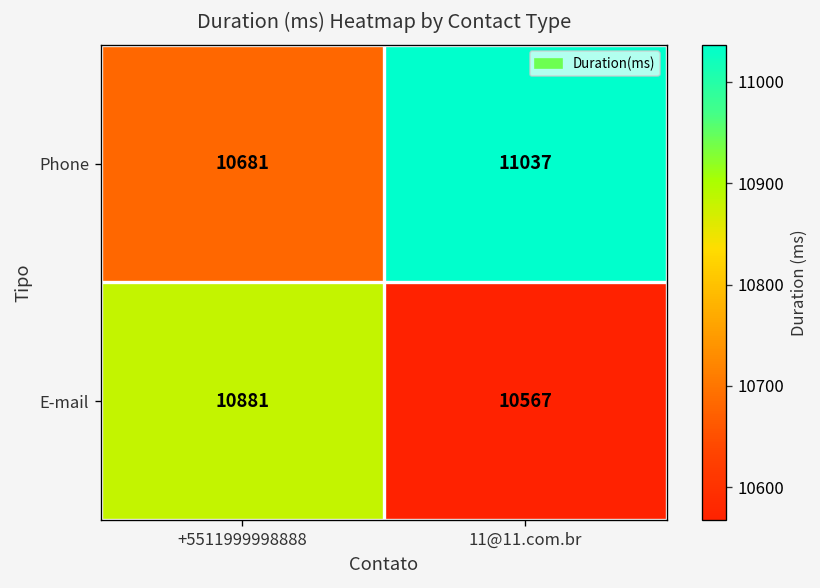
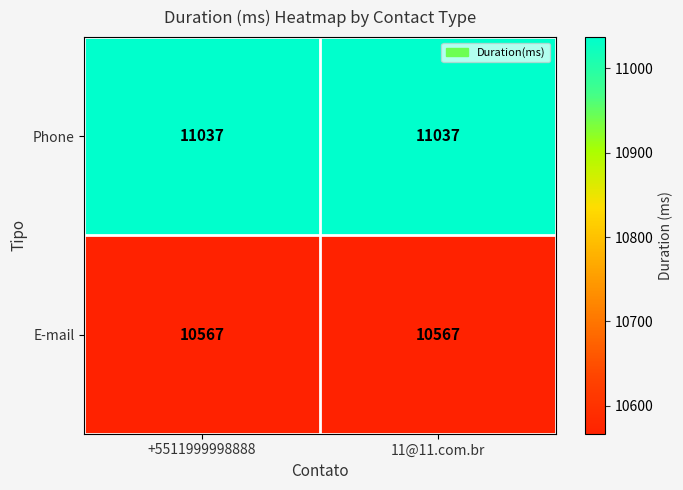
  {
    "Phone": {
-     "+5511999998888": 10681,
+     "+5511999998888": 11037,
      "11@11.com.br": 11037
    },
    "E-mail": {
-     "+5511999998888": 10881,
+     "+5511999998888": 10567,
      "11@11.com.br": 10567
    }
  }
